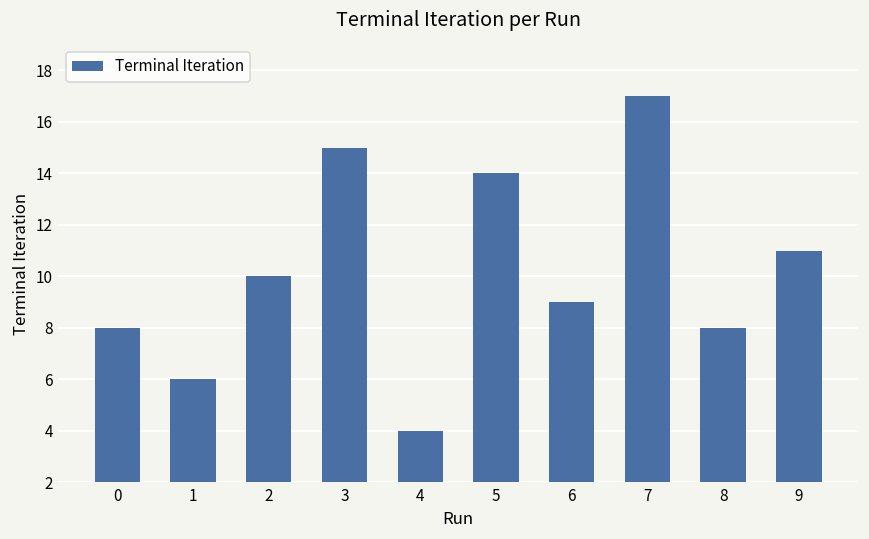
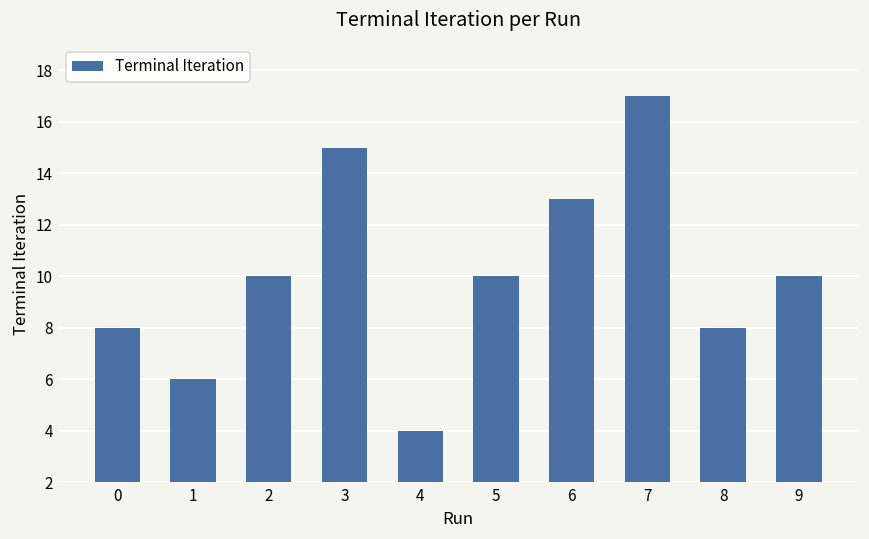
  {
    "0": 8,
    "1": 6,
    "2": 10,
    "3": 15,
    "4": 4,
-   "5": 14,
-   "6": 9,
+   "5": 10,
+   "6": 13,
    "7": 17,
    "8": 8,
-   "9": 11
+   "9": 10
  }
